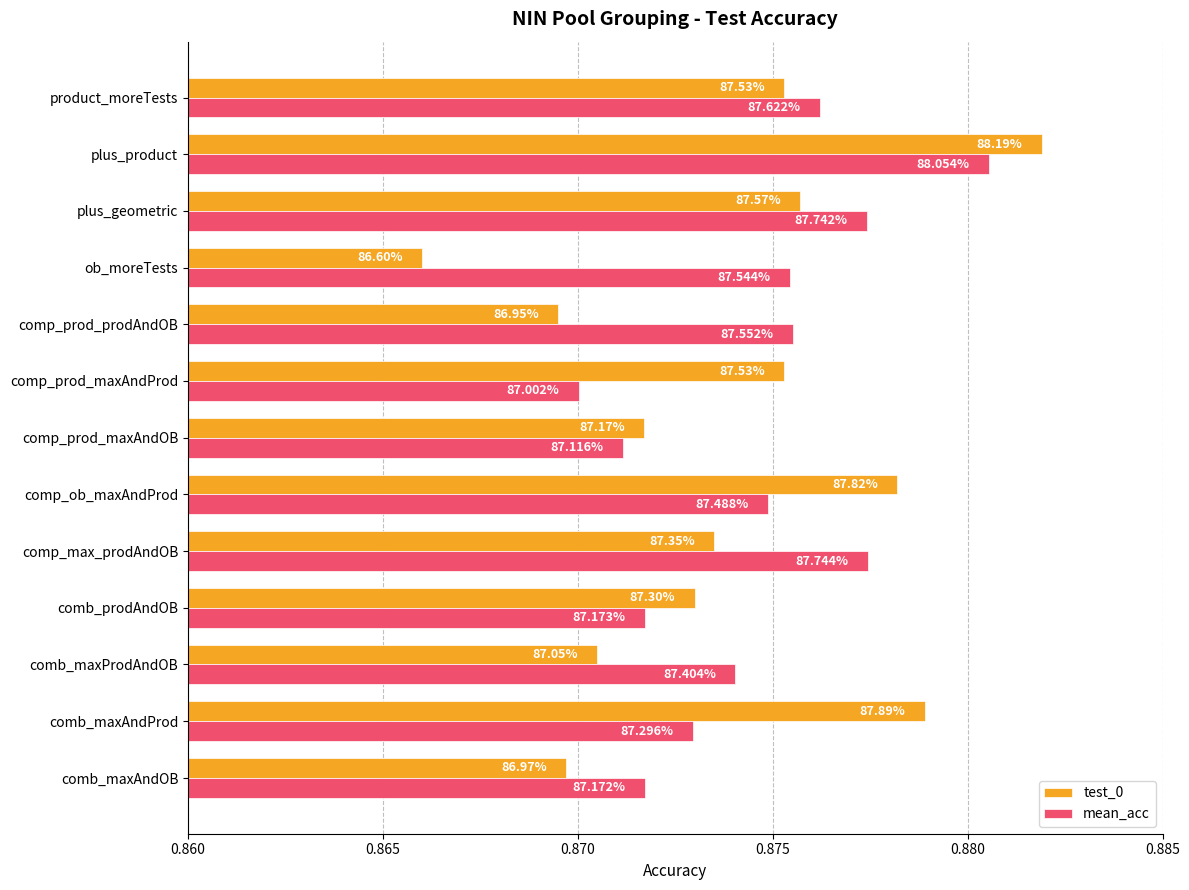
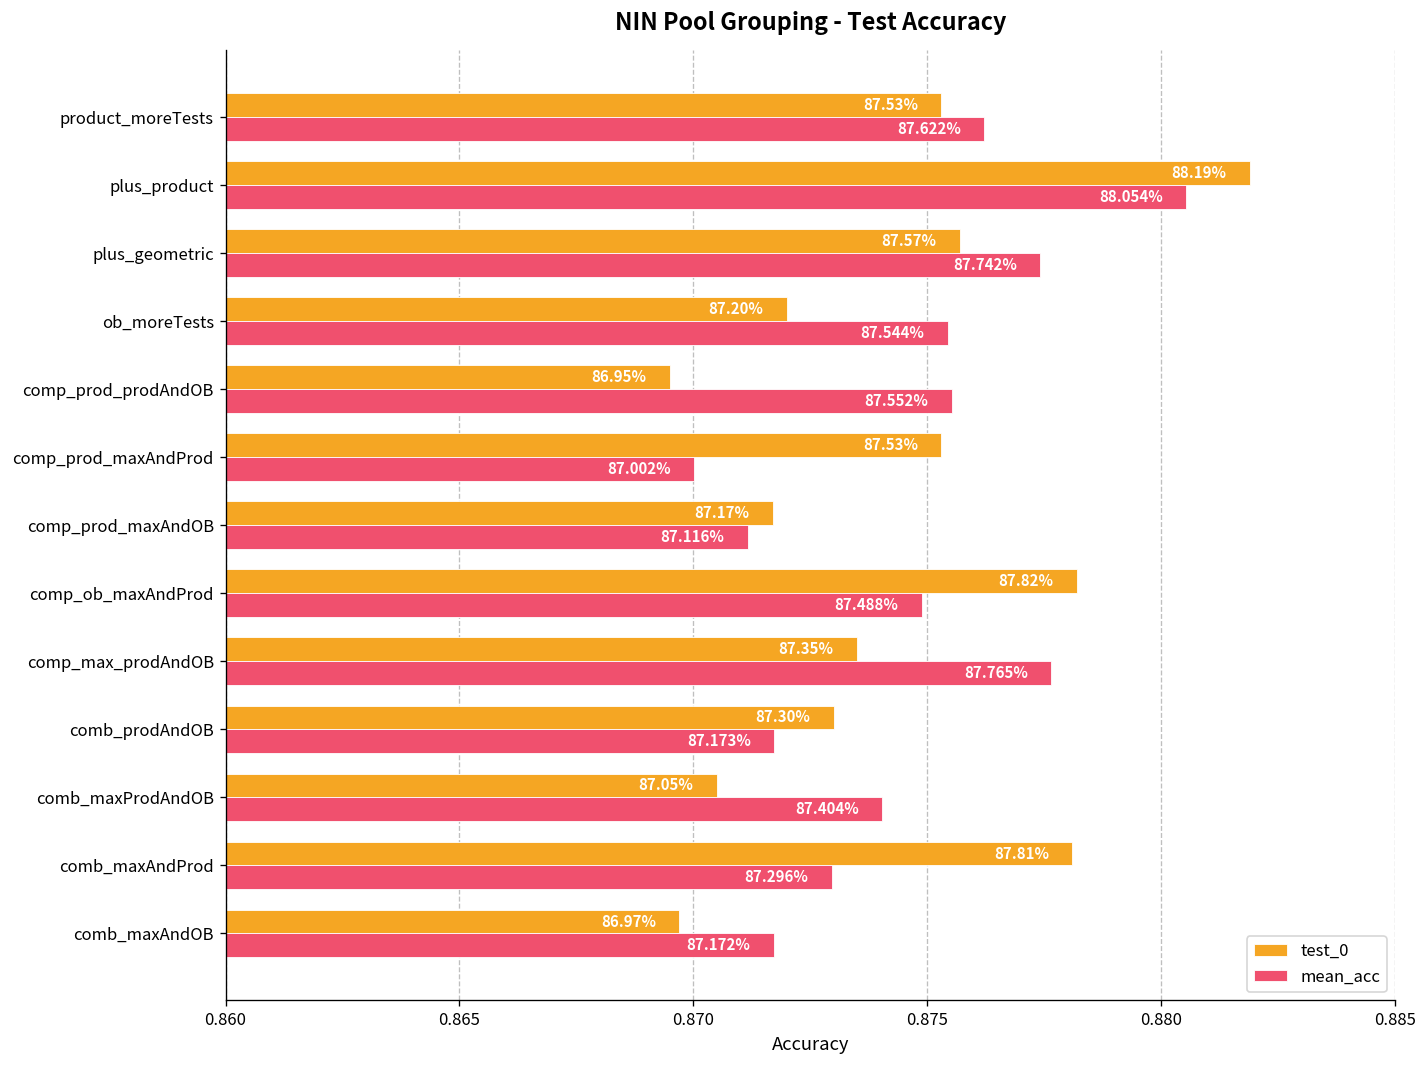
  {
    "test_0": {
      "product_moreTests": "87.53%",
      "plus_product": "88.19%",
      "plus_geometric": "87.57%",
-     "ob_moreTests": "86.60%",
+     "ob_moreTests": "87.20%",
      "comp_prod_prodAndOB": "86.95%",
      "comp_prod_maxAndProd": "87.53%",
      "comp_prod_maxAndOB": "87.17%",
      "comp_ob_maxAndProd": "87.82%",
      "comp_max_prodAndOB": "87.35%",
      "comb_prodAndOB": "87.30%",
      "comb_maxProdAndOB": "87.05%",
-     "comb_maxAndProd": "87.89%",
+     "comb_maxAndProd": "87.81%",
      "comb_maxAndOB": "86.97%"
    },
    "mean_acc": {
      "product_moreTests": "87.622%",
      "plus_product": "88.054%",
      "plus_geometric": "87.742%",
      "ob_moreTests": "87.544%",
      "comp_prod_prodAndOB": "87.552%",
      "comp_prod_maxAndProd": "87.002%",
      "comp_prod_maxAndOB": "87.116%",
      "comp_ob_maxAndProd": "87.488%",
-     "comp_max_prodAndOB": "87.744%",
+     "comp_max_prodAndOB": "87.765%",
      "comb_prodAndOB": "87.173%",
      "comb_maxProdAndOB": "87.404%",
      "comb_maxAndProd": "87.296%",
      "comb_maxAndOB": "87.172%"
    }
  }
